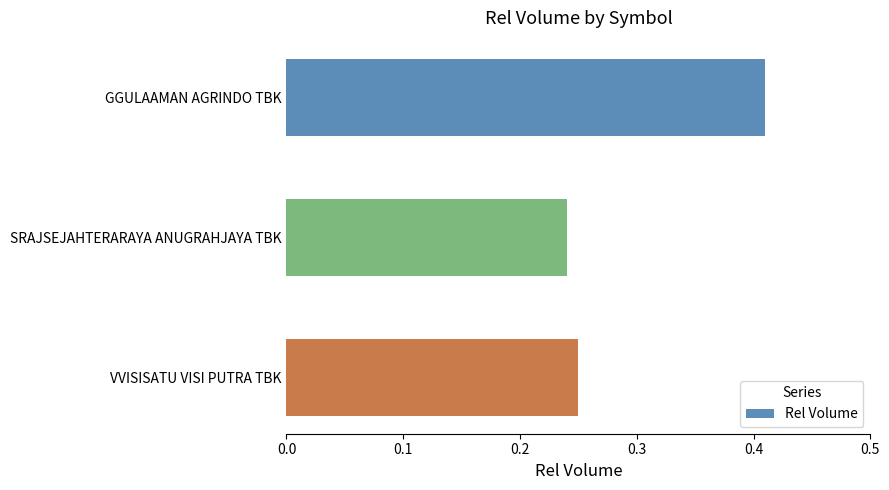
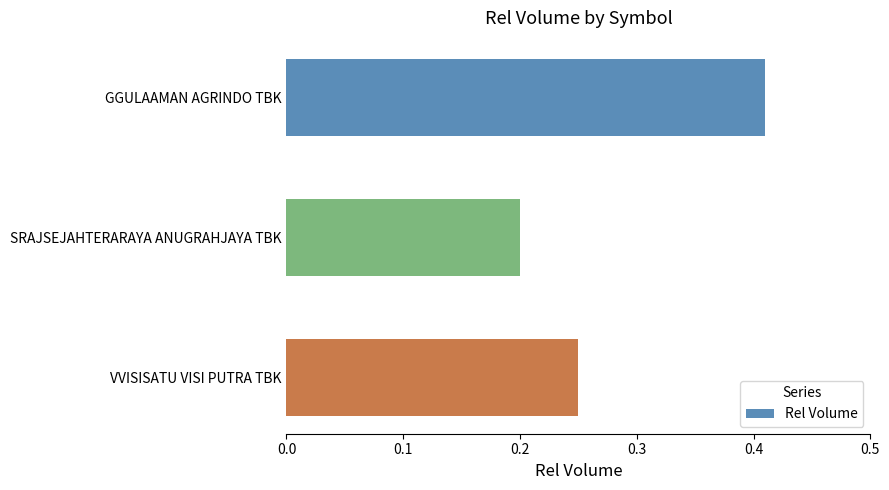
  {
    "GGULAAMAN AGRINDO TBK": 0.41,
-   "SRAJSEJAHTERARAYA ANUGRAHJAYA TBK": 0.24,
+   "SRAJSEJAHTERARAYA ANUGRAHJAYA TBK": 0.20,
    "VVISISATU VISI PUTRA TBK": 0.25
  }
